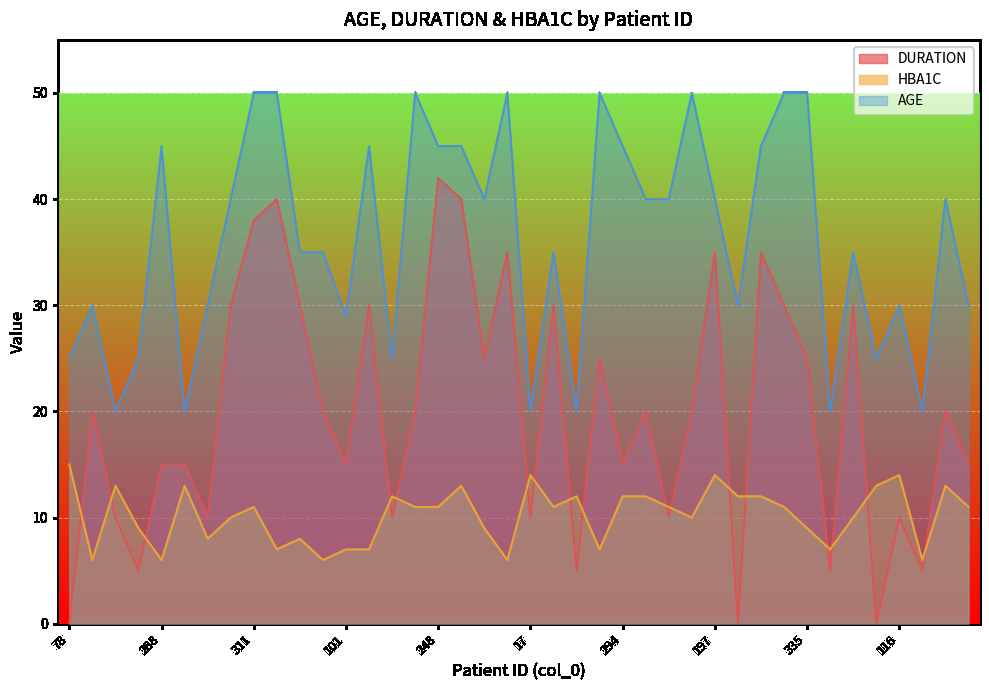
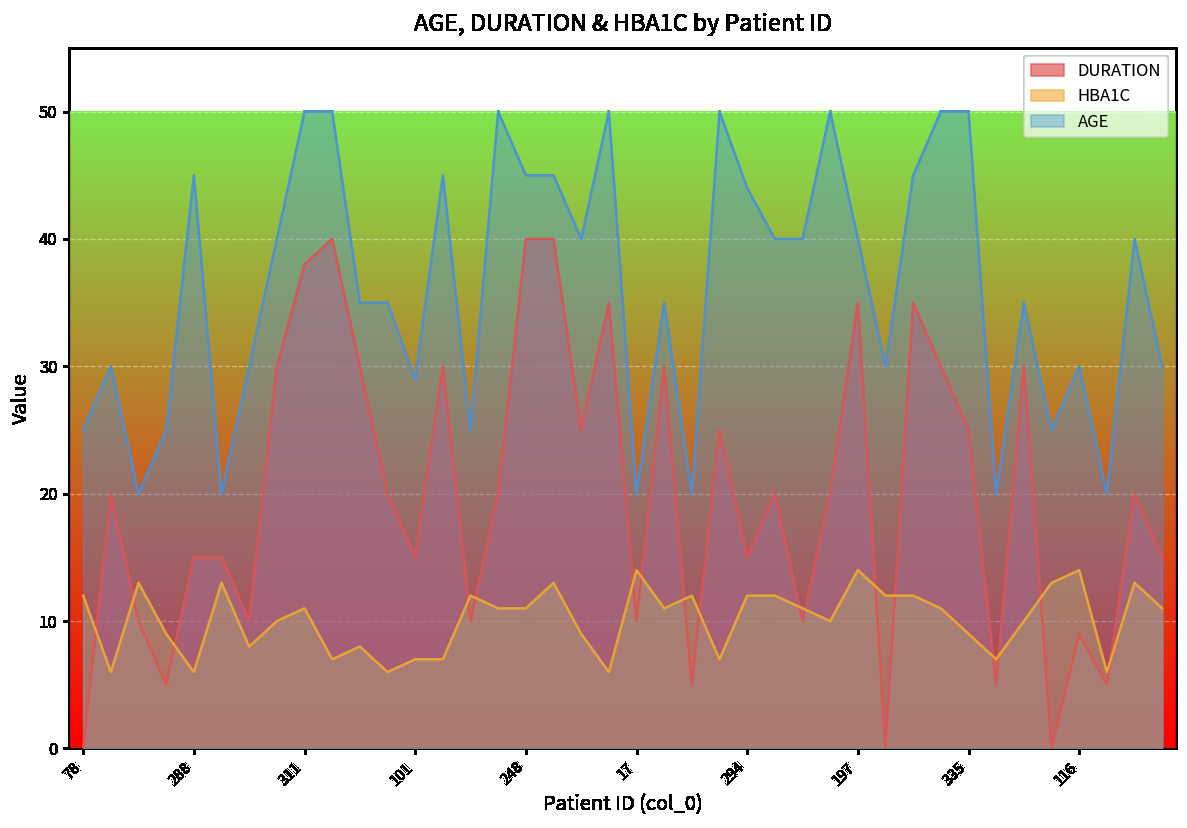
  {
    "DURATION": {
      "78": 0,
      "288": 15,
      "311": 38,
      "101": 15,
-     "248": 42,
+     "248": 40,
      "294": 15,
      "197": 35,
      "335": 25,
-     "116": 10
+     "116": 9
    },
    "HBA1C": {
-     "78": 15,
+     "78": 12,
      "288": 6,
      "311": 11,
      "101": 7,
      "248": 11,
      "294": 12,
      "197": 14,
      "335": 9,
      "116": 14
    },
    "AGE": {
      "78": 25,
      "288": 45,
      "311": 50,
      "101": 29,
      "248": 45,
-     "294": 45,
+     "294": 44,
      "197": 40,
      "335": 50,
      "116": 30
    }
  }
